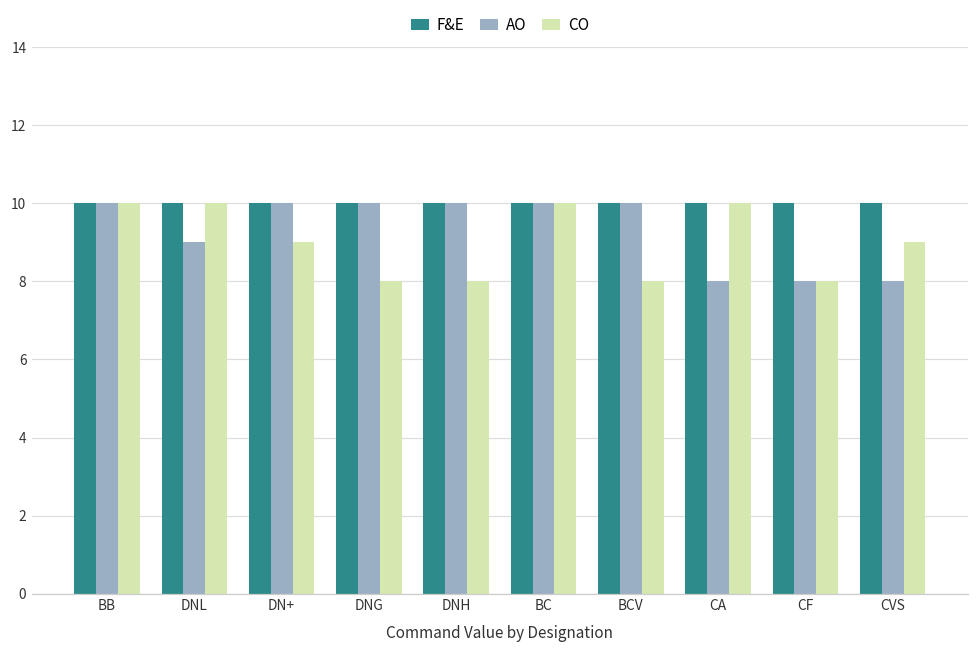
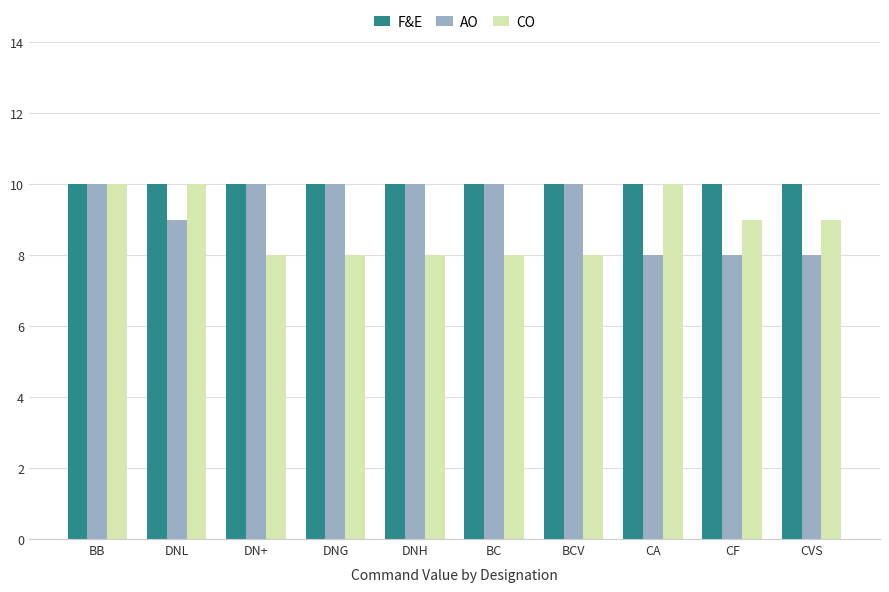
  {
    "F&E": {
      "BB": 10,
      "DNL": 10,
      "DN+": 10,
      "DNG": 10,
      "DNH": 10,
      "BC": 10,
      "BCV": 10,
      "CA": 10,
      "CF": 10,
      "CVS": 10
    },
    "AO": {
      "BB": 10,
      "DNL": 9,
      "DN+": 10,
      "DNG": 10,
      "DNH": 10,
      "BC": 10,
      "BCV": 10,
      "CA": 8,
      "CF": 8,
      "CVS": 8
    },
    "CO": {
      "BB": 10,
      "DNL": 10,
-     "DN+": 9,
+     "DN+": 8,
      "DNG": 8,
      "DNH": 8,
-     "BC": 10,
+     "BC": 8,
      "BCV": 8,
      "CA": 10,
-     "CF": 8,
+     "CF": 9,
      "CVS": 9
    }
  }
